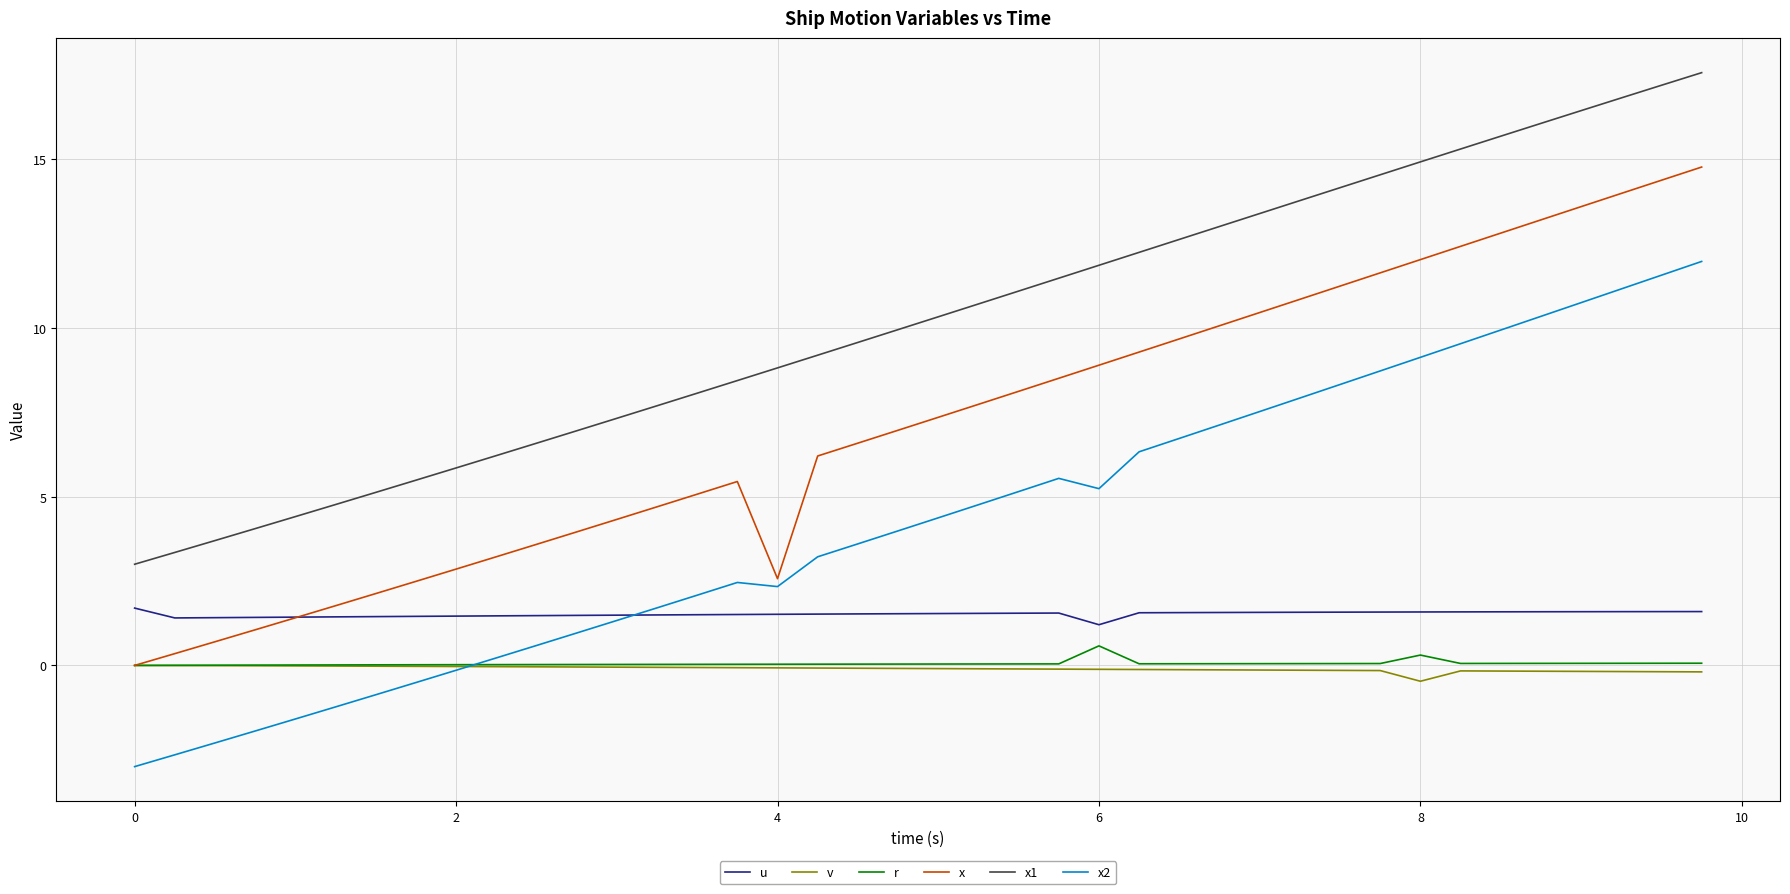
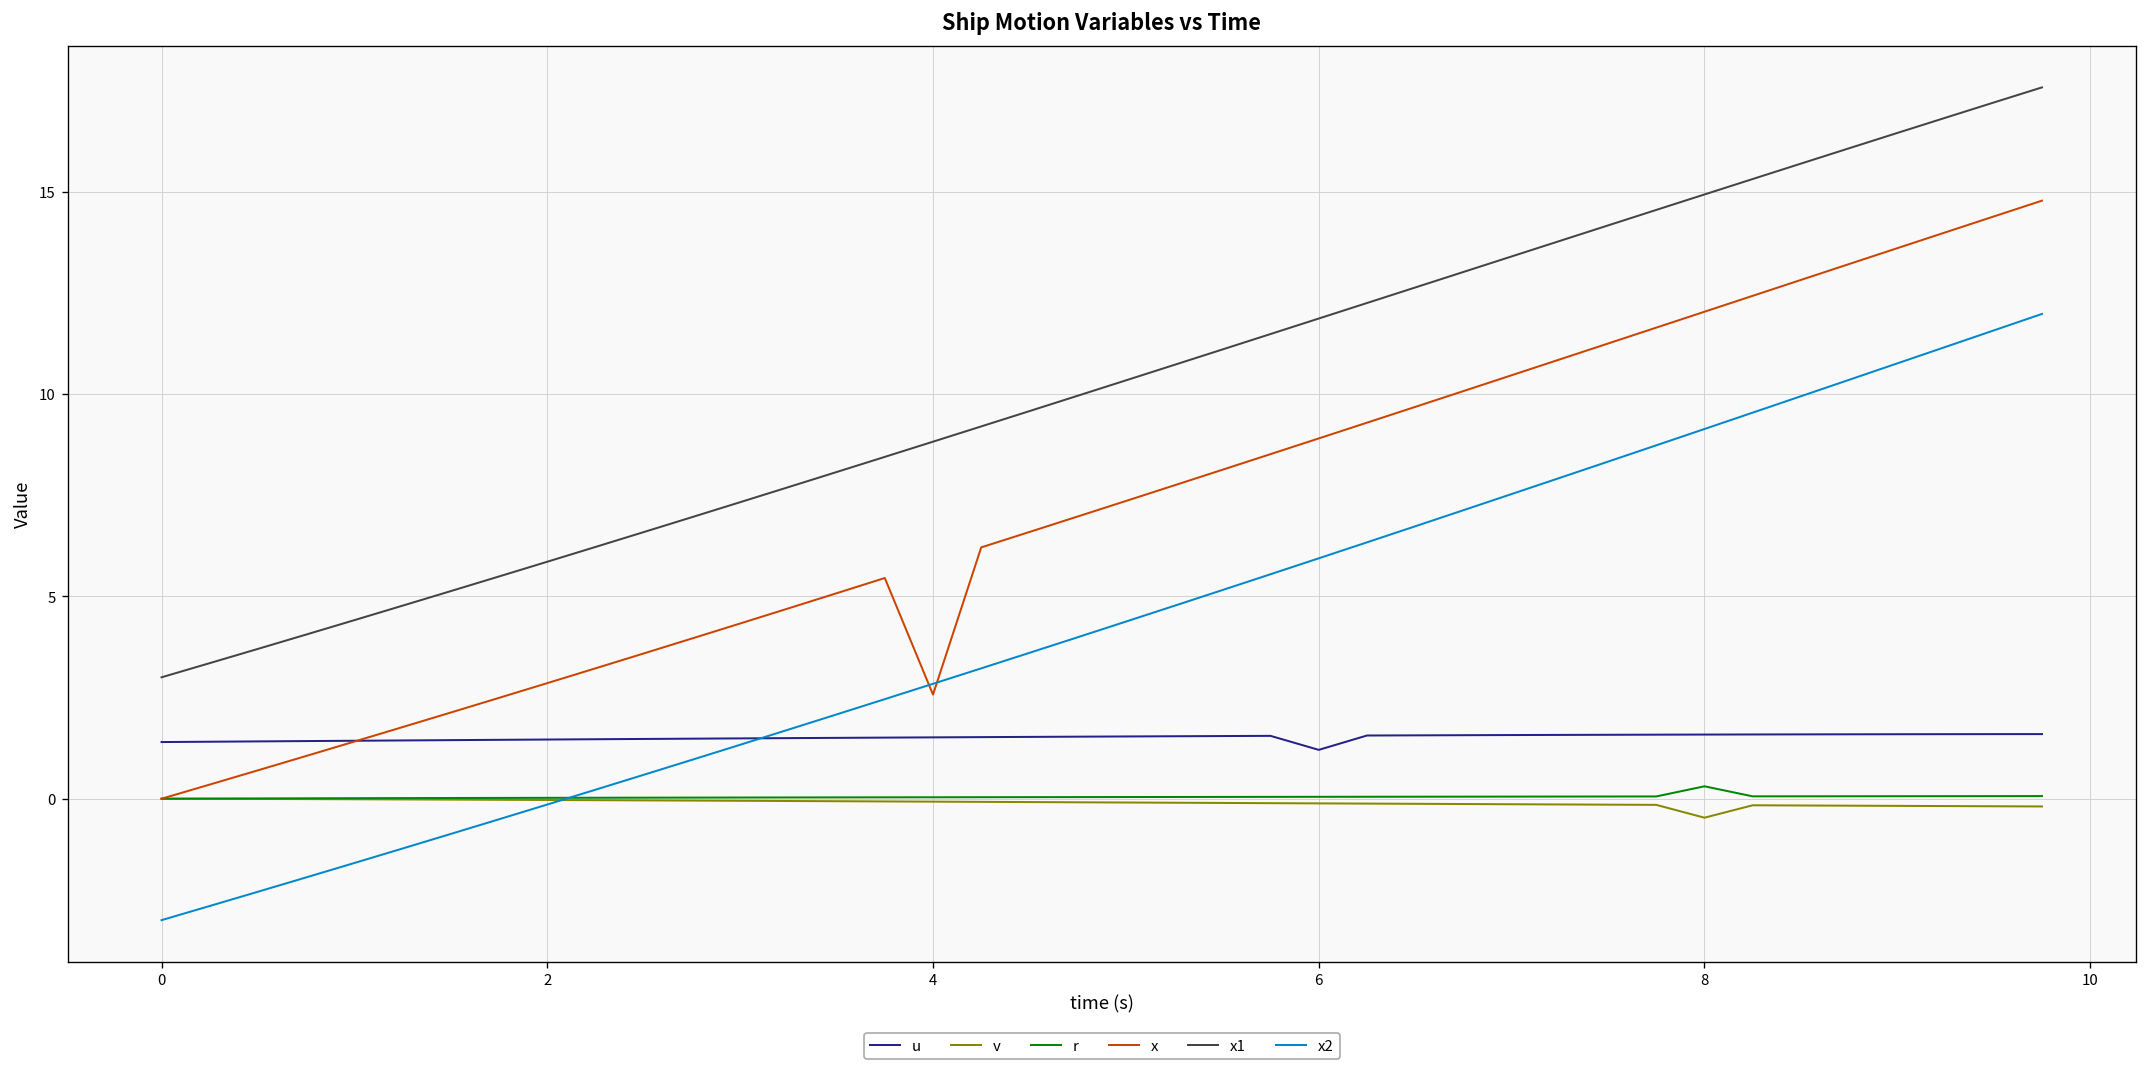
  {
    "u": {
-     "0": 1.7,
+     "0": 1.4,
      "2": 1.5,
      "4": 1.5,
      "6": 1.2,
      "8": 1.6
    },
    "v": {
      "4": -0.1,
      "6": -0.1,
      "8": -0.5
    },
    "r": {
      "4": 0.0,
-     "6": 0.6,
+     "6": 0.0,
      "8": 0.3
    },
    "x": {
      "2": 2.9,
      "4": 2.6,
      "6": 8.9,
      "8": 12.0
    },
    "x1": {
      "0": 3.0,
      "2": 5.9,
      "4": 8.8,
      "6": 11.9,
      "8": 14.9
    },
    "x2": {
      "0": -3.0,
      "2": -0.1,
-     "4": 2.3,
-     "6": 5.2,
+     "4": 2.8,
+     "6": 5.9,
      "8": 9.1
    }
  }
